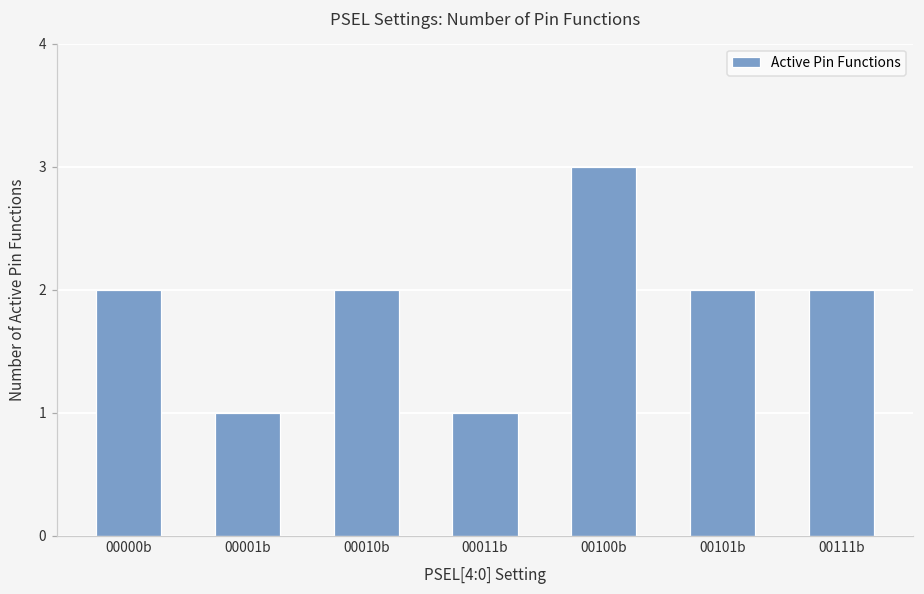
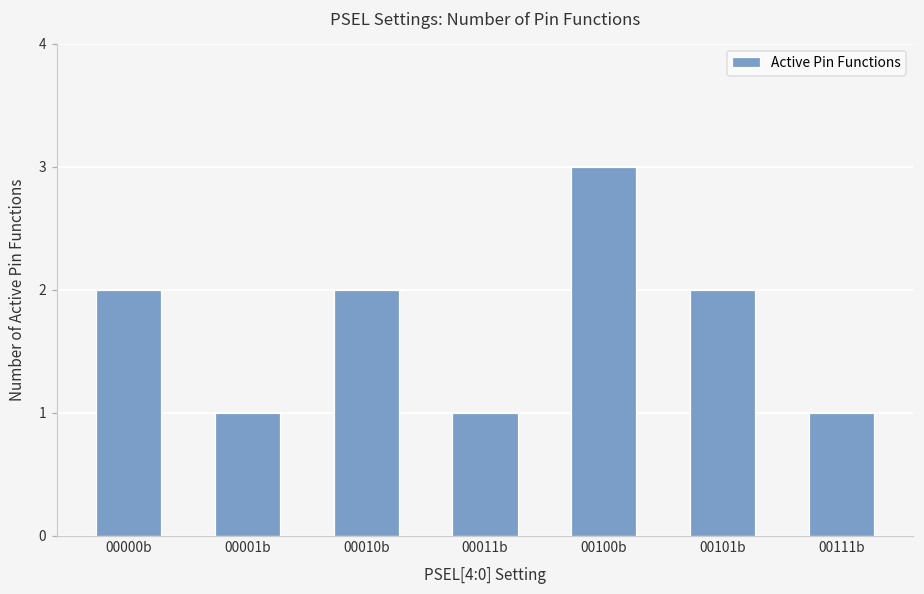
  {
    "00000b": 2,
    "00001b": 1,
    "00010b": 2,
    "00011b": 1,
    "00100b": 3,
    "00101b": 2,
-   "00111b": 2
+   "00111b": 1
  }
